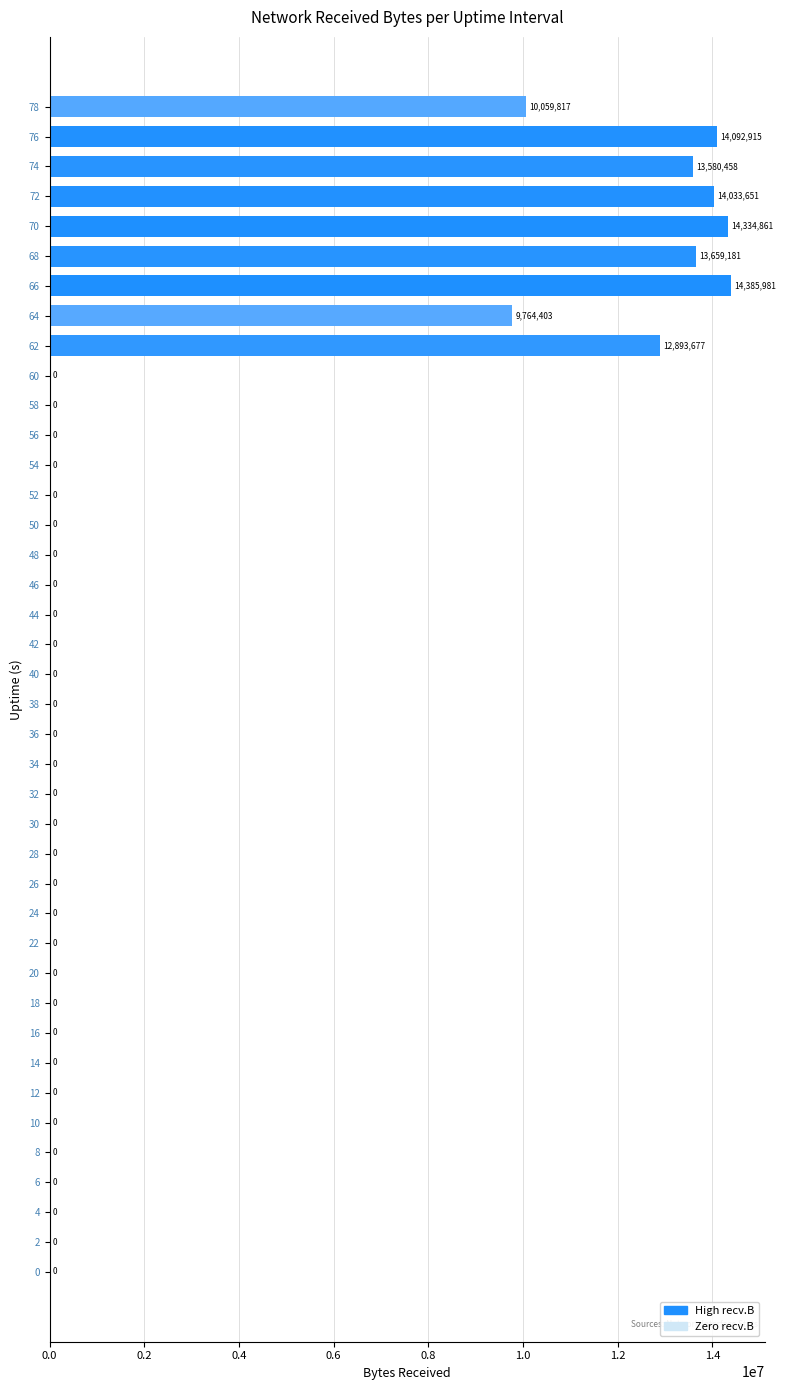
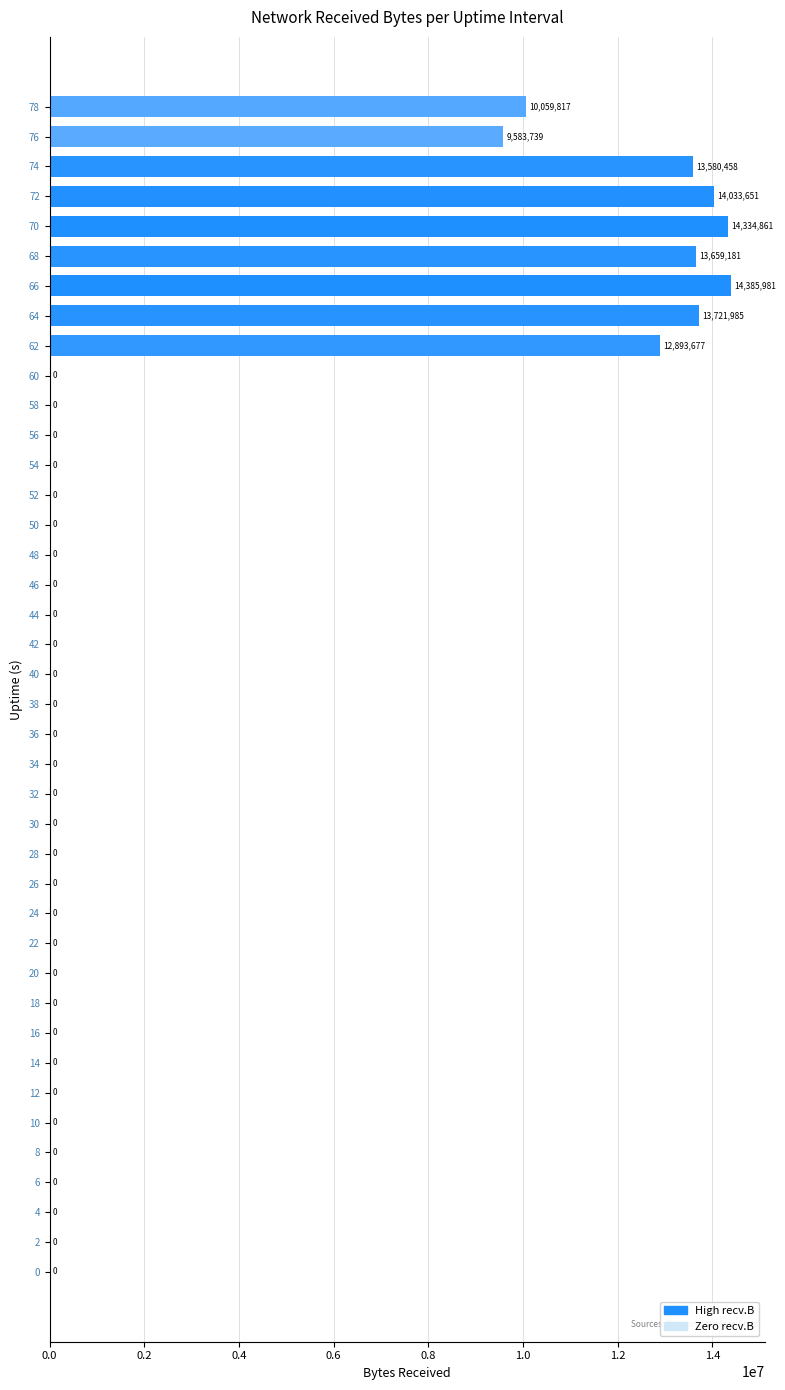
  {
    "78": "10,059,817",
-   "76": "14,092,915",
+   "76": "9,583,739",
    "74": "13,580,458",
    "72": "14,033,651",
    "70": "14,334,861",
    "68": "13,659,181",
    "66": "14,385,981",
-   "64": "9,764,403",
+   "64": "13,721,985",
    "62": "12,893,677",
    "60": "0",
    "58": "0",
    "56": "0",
    "54": "0",
    "52": "0",
    "50": "0",
    "48": "0",
    "46": "0",
    "44": "0",
    "42": "0",
    "40": "0",
    "38": "0",
    "36": "0",
    "34": "0",
    "32": "0",
    "30": "0",
    "28": "0",
    "26": "0",
    "24": "0",
    "22": "0",
    "20": "0",
    "18": "0",
    "16": "0",
    "14": "0",
    "12": "0",
    "10": "0",
    "8": "0",
    "6": "0",
    "4": "0",
    "2": "0",
    "0": "0"
  }
